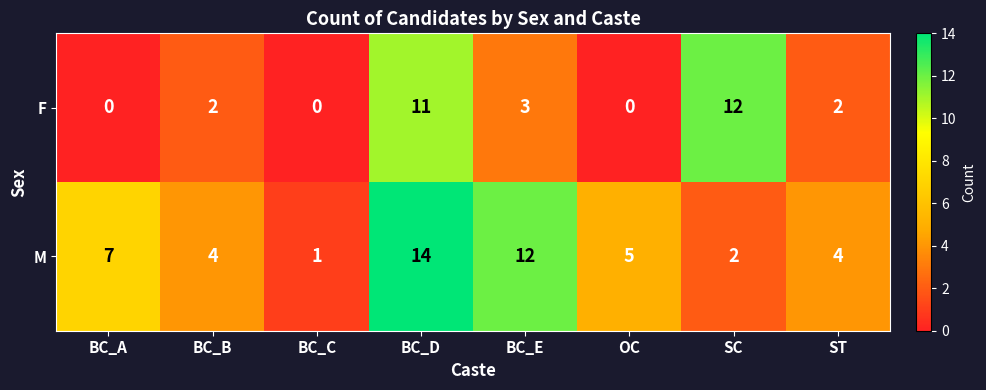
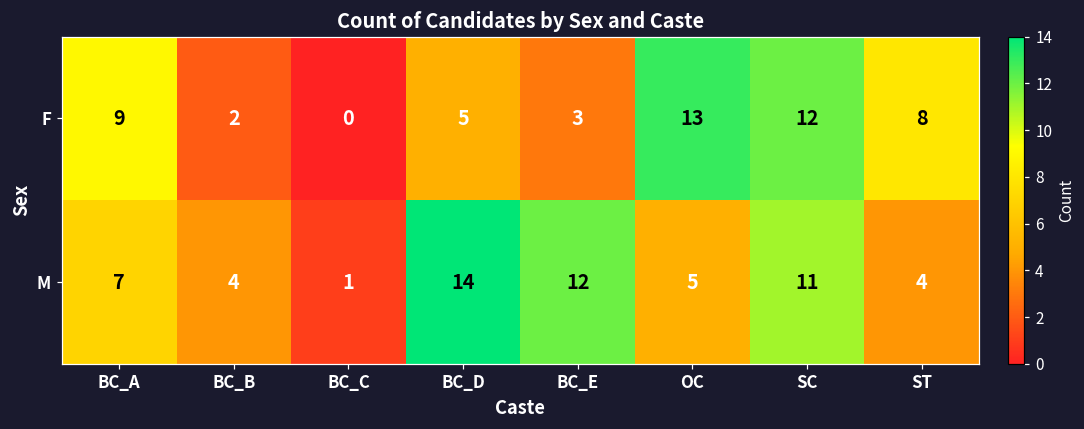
  {
    "F": {
-     "BC_A": 0,
+     "BC_A": 9,
      "BC_B": 2,
      "BC_C": 0,
-     "BC_D": 11,
+     "BC_D": 5,
      "BC_E": 3,
-     "OC": 0,
+     "OC": 13,
      "SC": 12,
-     "ST": 2
+     "ST": 8
    },
    "M": {
      "BC_A": 7,
      "BC_B": 4,
      "BC_C": 1,
      "BC_D": 14,
      "BC_E": 12,
      "OC": 5,
-     "SC": 2,
+     "SC": 11,
      "ST": 4
    }
  }
